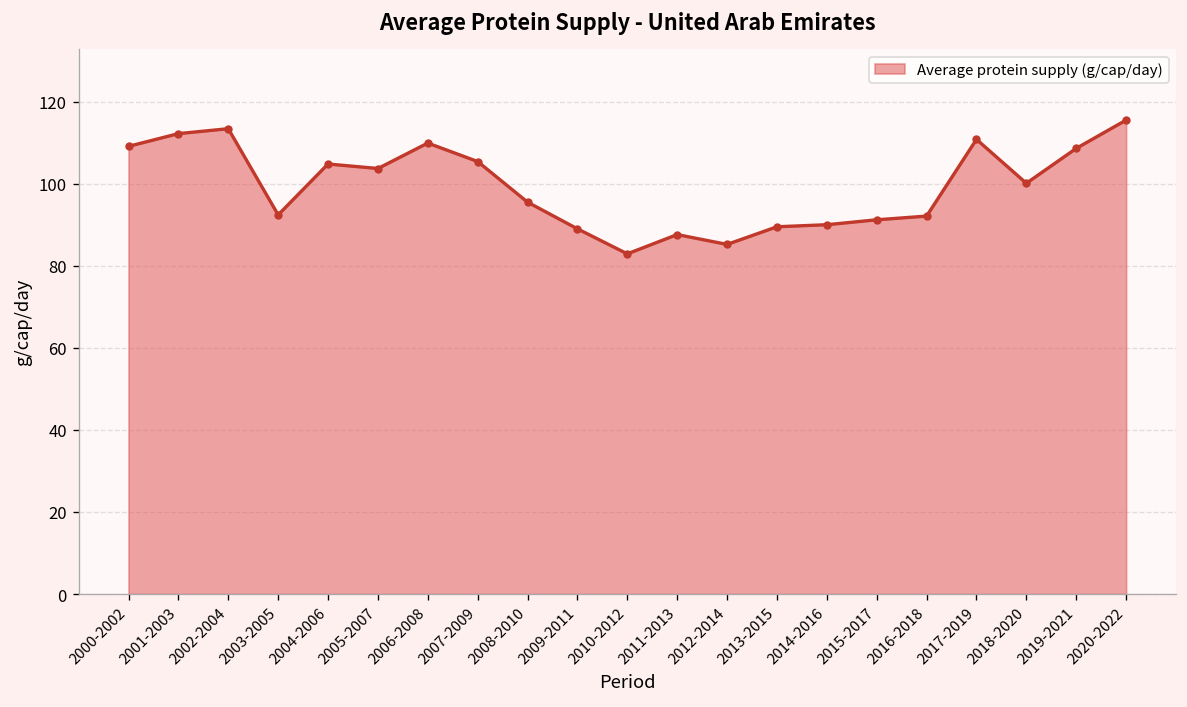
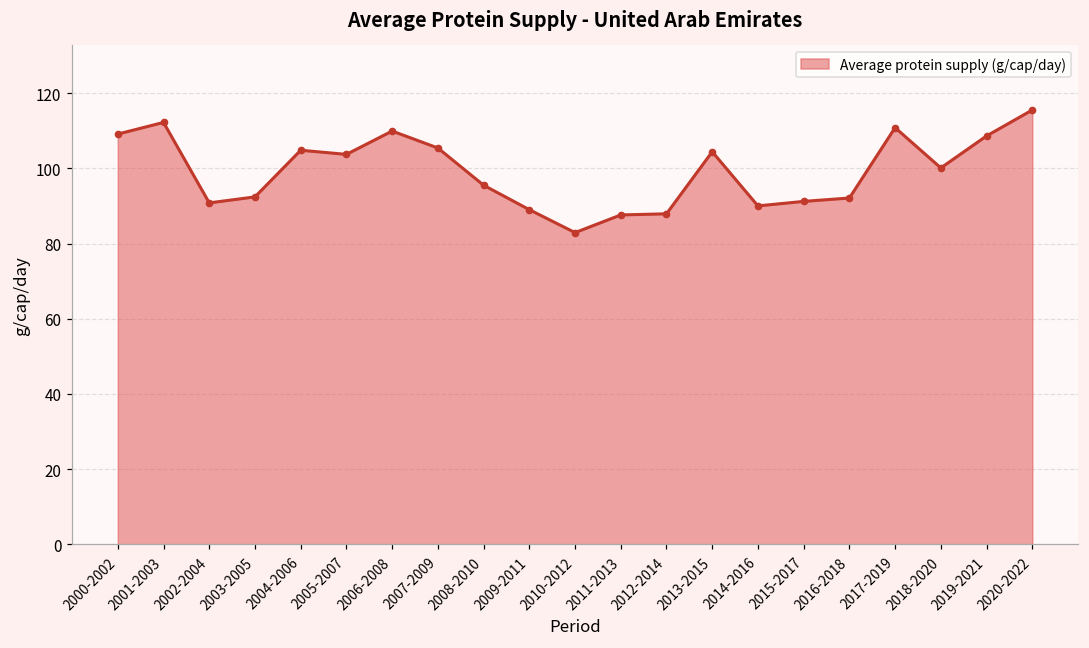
  {
    "2000-2002": 109,
    "2001-2003": 112,
-   "2002-2004": 113,
+   "2002-2004": 91,
    "2003-2005": 92,
    "2004-2006": 105,
    "2005-2007": 104,
    "2006-2008": 110,
    "2007-2009": 105,
    "2008-2010": 96,
    "2009-2011": 89,
    "2010-2012": 83,
    "2011-2013": 88,
-   "2012-2014": 85,
-   "2013-2015": 90,
+   "2012-2014": 88,
+   "2013-2015": 104,
    "2014-2016": 90,
    "2015-2017": 91,
    "2016-2018": 92,
    "2017-2019": 111,
    "2018-2020": 100,
    "2019-2021": 109,
    "2020-2022": 116
  }
